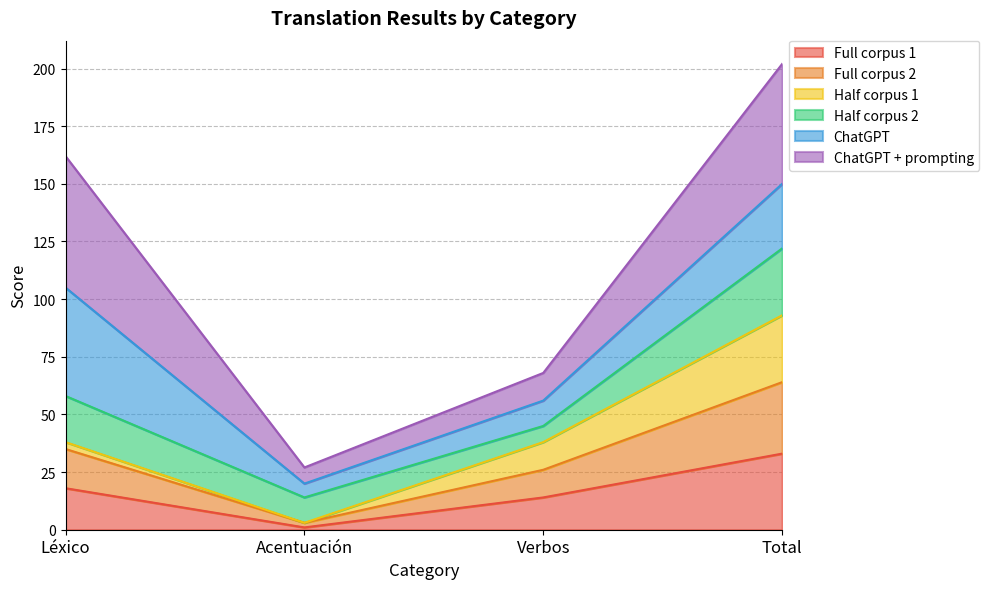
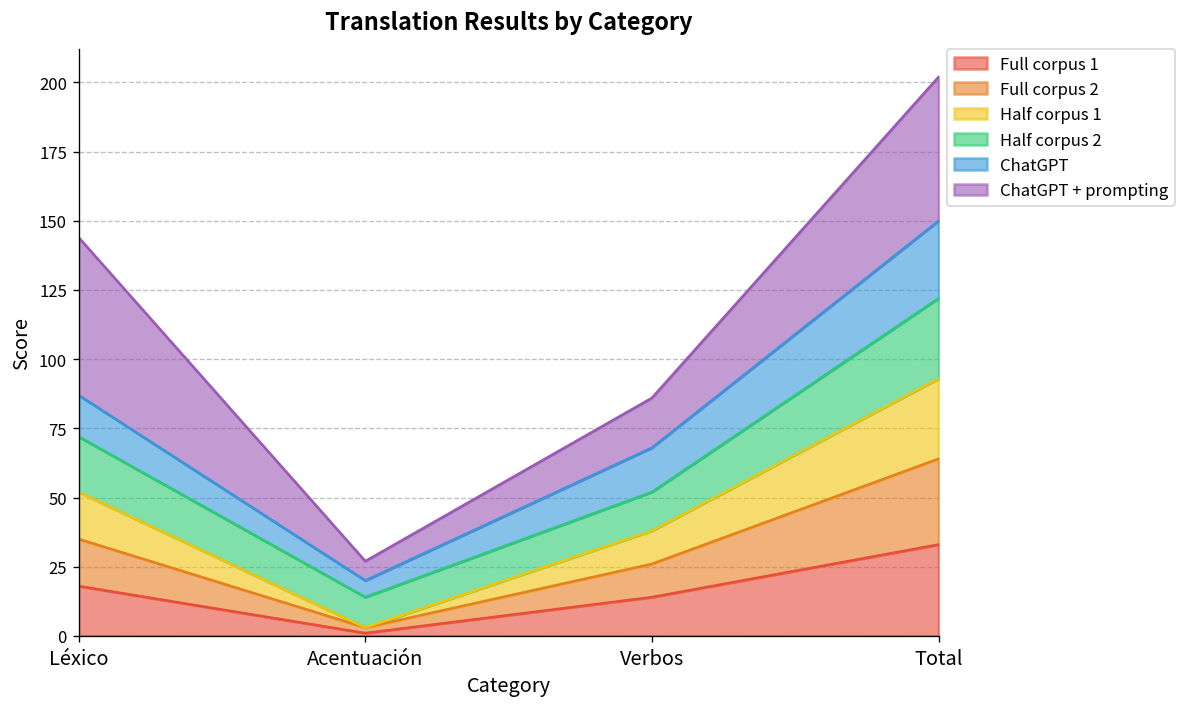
  {
    "Half corpus 1": {
-     "Léxico": 3,
+     "Léxico": 17,
      "Verbos": 12,
      "Total": 29
    },
    "Half corpus 2": {
      "Léxico": 20,
      "Acentuación": 11,
-     "Verbos": 7,
+     "Verbos": 14,
      "Total": 29
    },
    "ChatGPT": {
-     "Léxico": 47,
+     "Léxico": 15,
      "Acentuación": 6,
-     "Verbos": 11,
+     "Verbos": 16,
      "Total": 28
    },
    "ChatGPT + prompting": {
      "Léxico": 57,
      "Acentuación": 7,
-     "Verbos": 12,
+     "Verbos": 18,
      "Total": 52
    }
  }
